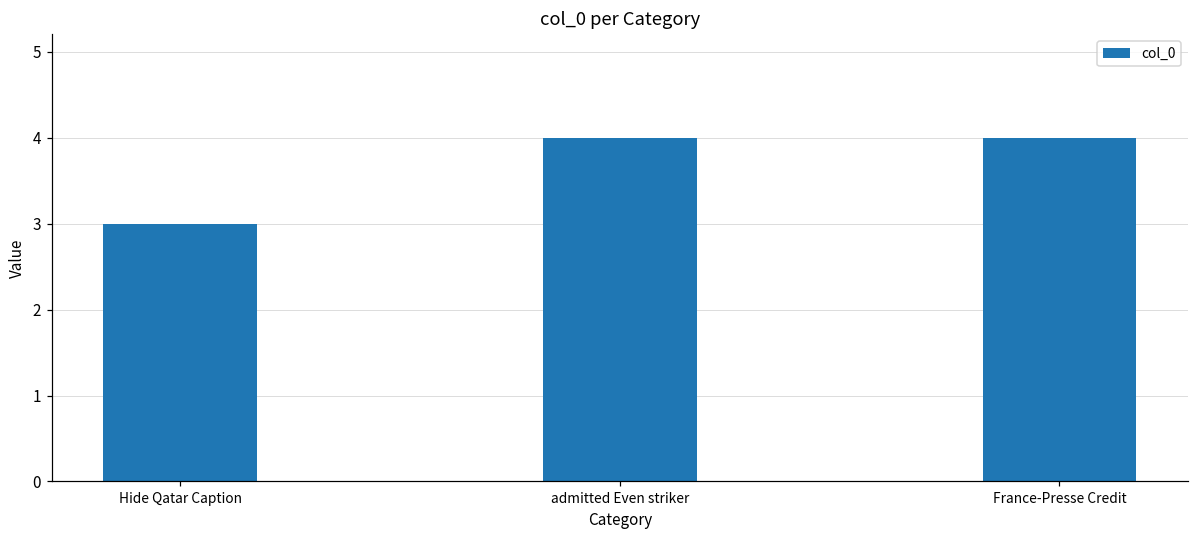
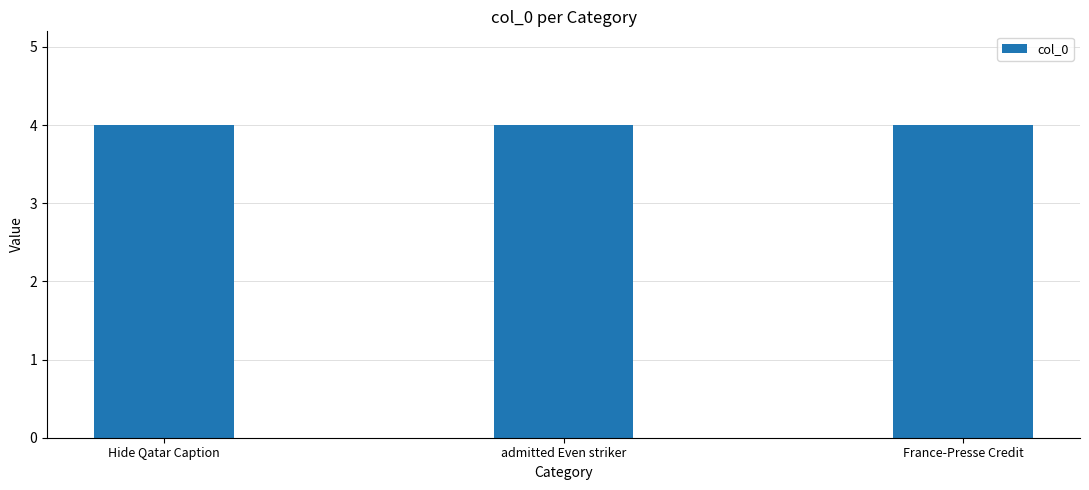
  {
-   "Hide Qatar Caption": 3,
+   "Hide Qatar Caption": 4,
    "admitted Even striker": 4,
    "France-Presse Credit": 4
  }
